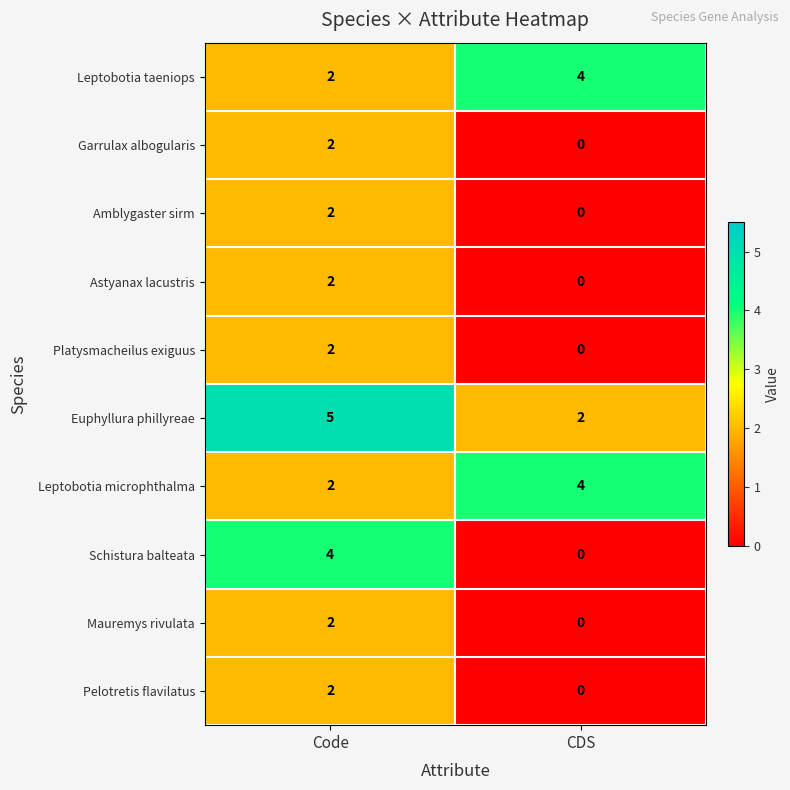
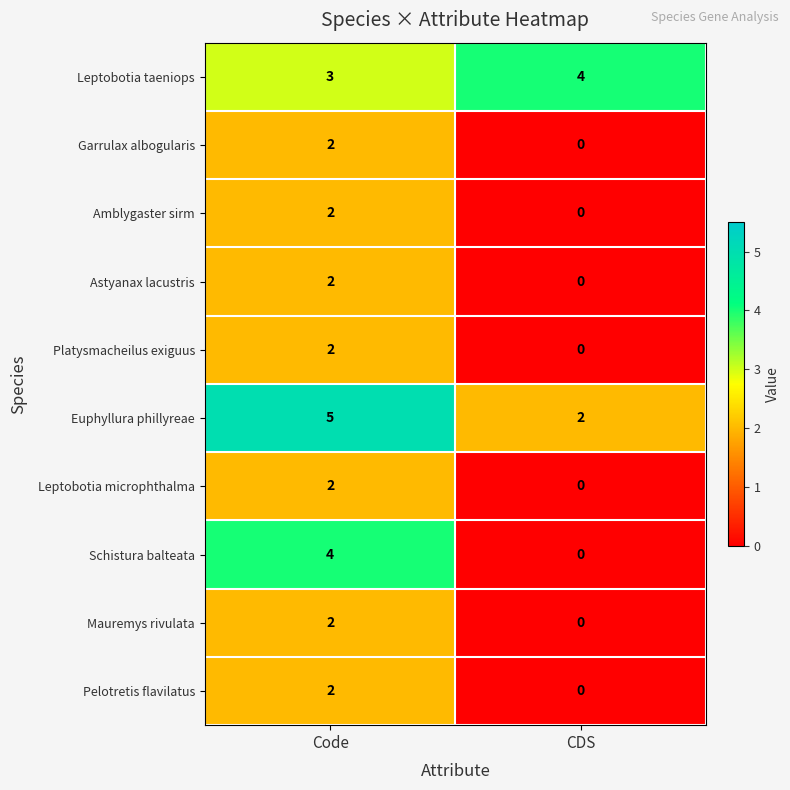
  {
    "Leptobotia taeniops": {
-     "Code": 2,
+     "Code": 3,
      "CDS": 4
    },
    "Garrulax albogularis": {
      "Code": 2,
      "CDS": 0
    },
    "Amblygaster sirm": {
      "Code": 2,
      "CDS": 0
    },
    "Astyanax lacustris": {
      "Code": 2,
      "CDS": 0
    },
    "Platysmacheilus exiguus": {
      "Code": 2,
      "CDS": 0
    },
    "Euphyllura phillyreae": {
      "Code": 5,
      "CDS": 2
    },
    "Leptobotia microphthalma": {
      "Code": 2,
-     "CDS": 4
+     "CDS": 0
    },
    "Schistura balteata": {
      "Code": 4,
      "CDS": 0
    },
    "Mauremys rivulata": {
      "Code": 2,
      "CDS": 0
    },
    "Pelotretis flavilatus": {
      "Code": 2,
      "CDS": 0
    }
  }
